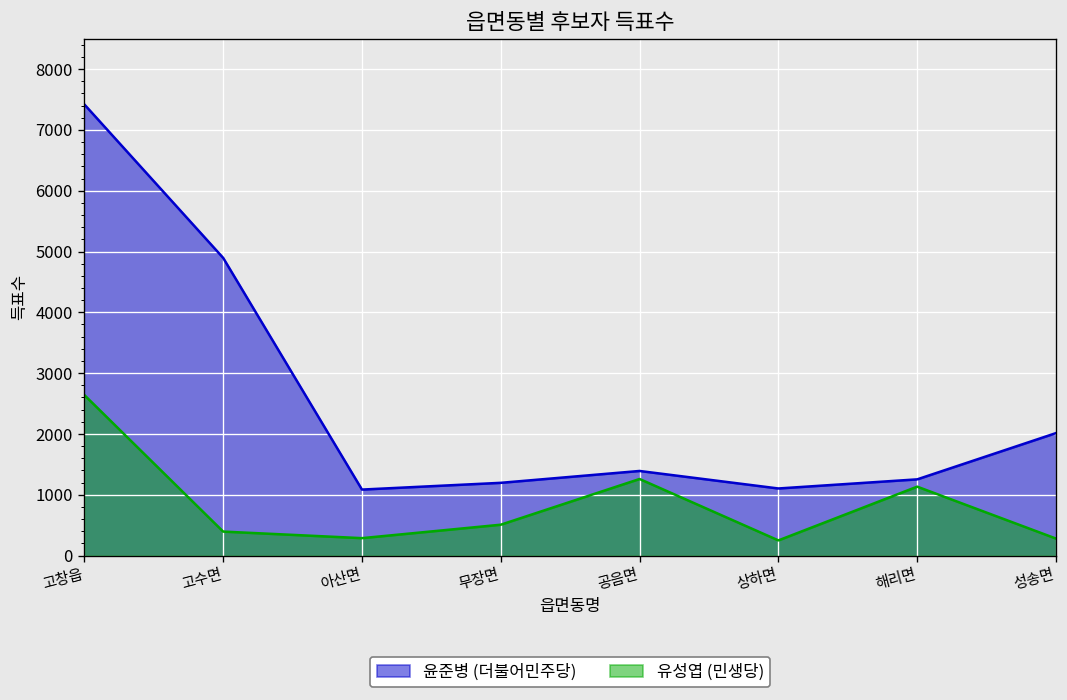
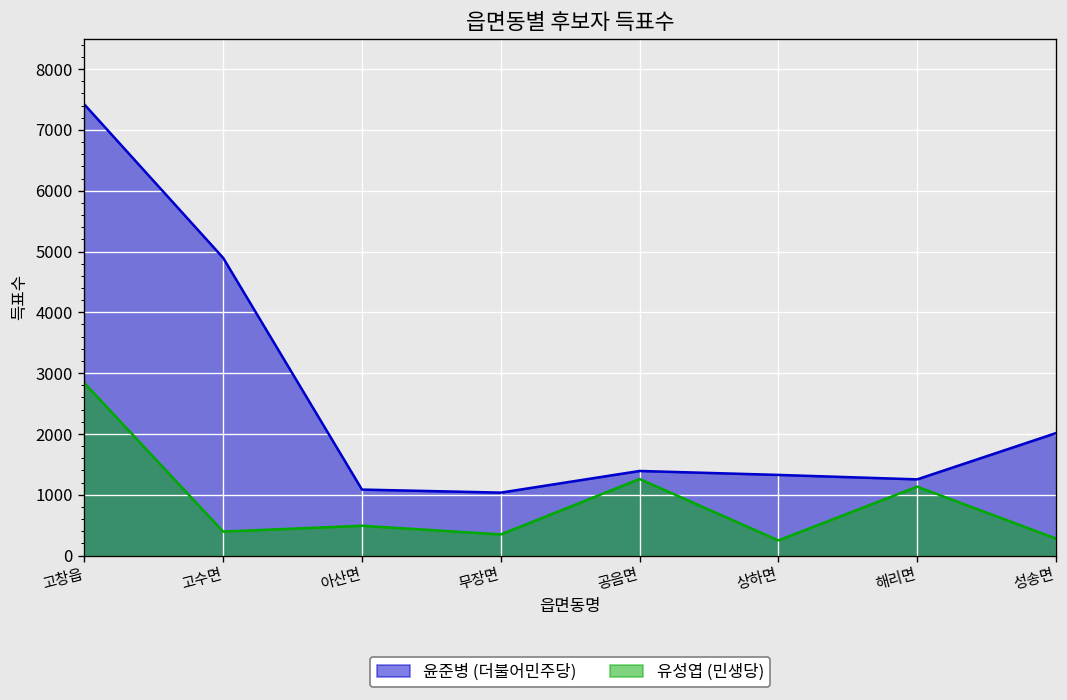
  {
    "윤준병 (더불어민주당)": {
      "고창읍": 7400,
      "고수면": 4900,
      "아산면": 1100,
-     "무장면": 1200,
+     "무장면": 1000,
      "공음면": 1400,
-     "상하면": 1100,
+     "상하면": 1300,
      "해리면": 1300,
      "성송면": 2000
    },
    "유성엽 (민생당)": {
-     "고창읍": 2600,
+     "고창읍": 2800,
      "고수면": 400,
-     "아산면": 300,
-     "무장면": 500,
+     "아산면": 500,
+     "무장면": 300,
      "공음면": 1300,
      "상하면": 200,
      "해리면": 1100,
      "성송면": 300
    }
  }
